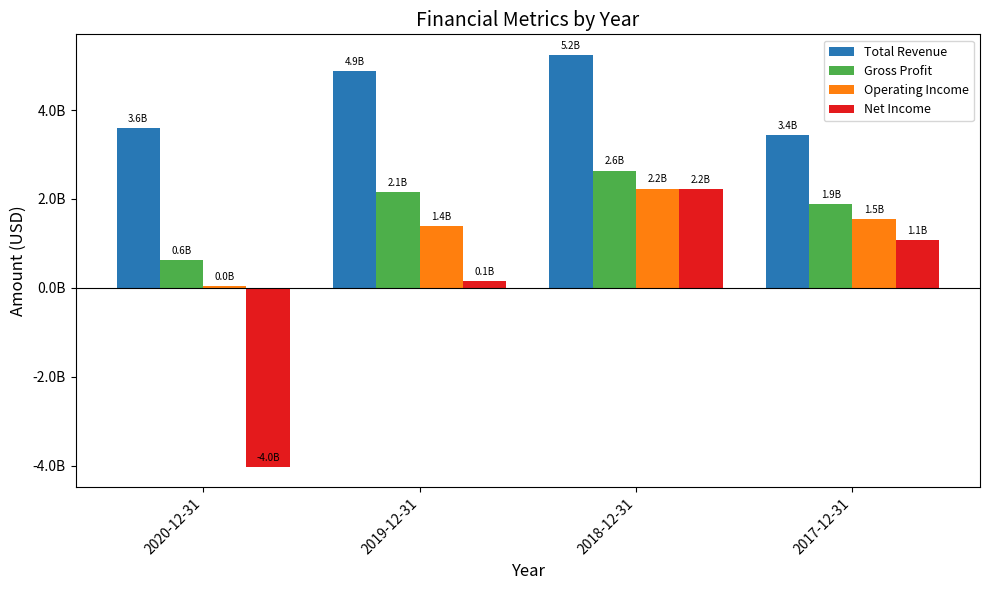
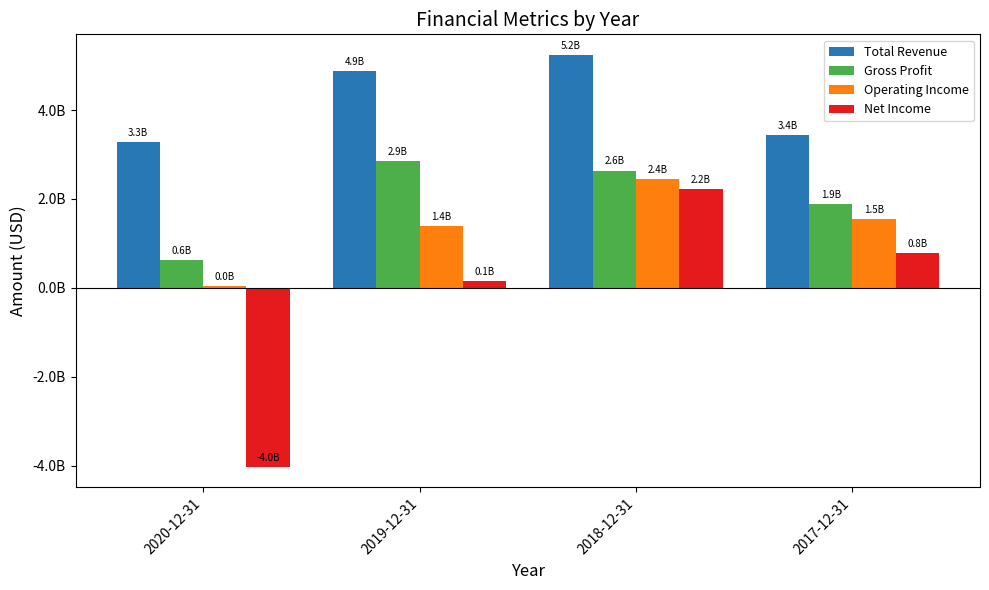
  {
    "Total Revenue": {
-     "2020-12-31": "3.6B",
+     "2020-12-31": "3.3B",
      "2019-12-31": "4.9B",
      "2018-12-31": "5.2B",
      "2017-12-31": "3.4B"
    },
    "Gross Profit": {
      "2020-12-31": "0.6B",
-     "2019-12-31": "2.1B",
+     "2019-12-31": "2.9B",
      "2018-12-31": "2.6B",
      "2017-12-31": "1.9B"
    },
    "Operating Income": {
      "2019-12-31": "1.4B",
-     "2018-12-31": "2.2B",
+     "2018-12-31": "2.4B",
      "2017-12-31": "1.5B"
    },
    "Net Income": {
      "2020-12-31": "-4.0B",
      "2019-12-31": "0.1B",
      "2018-12-31": "2.2B",
-     "2017-12-31": "1.1B"
+     "2017-12-31": "0.8B"
    }
  }
